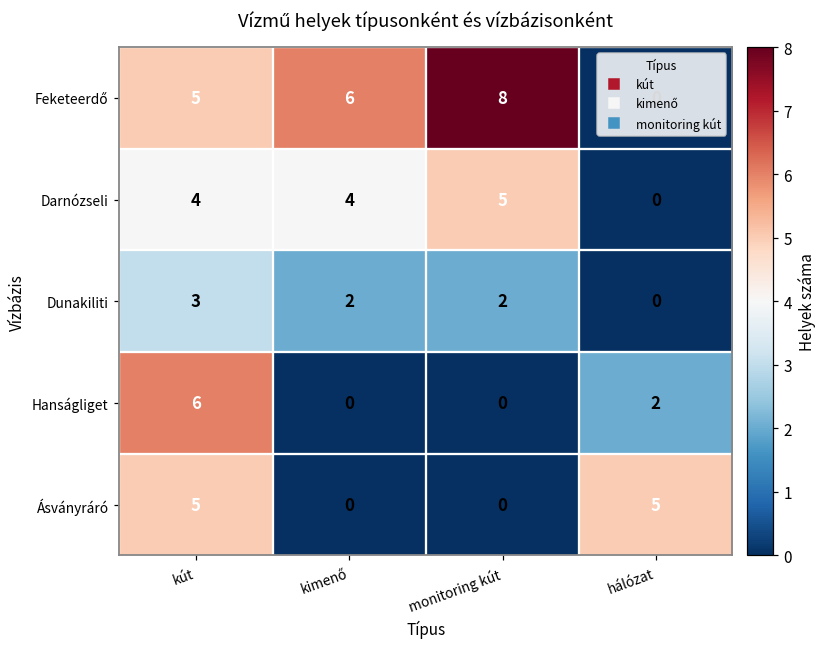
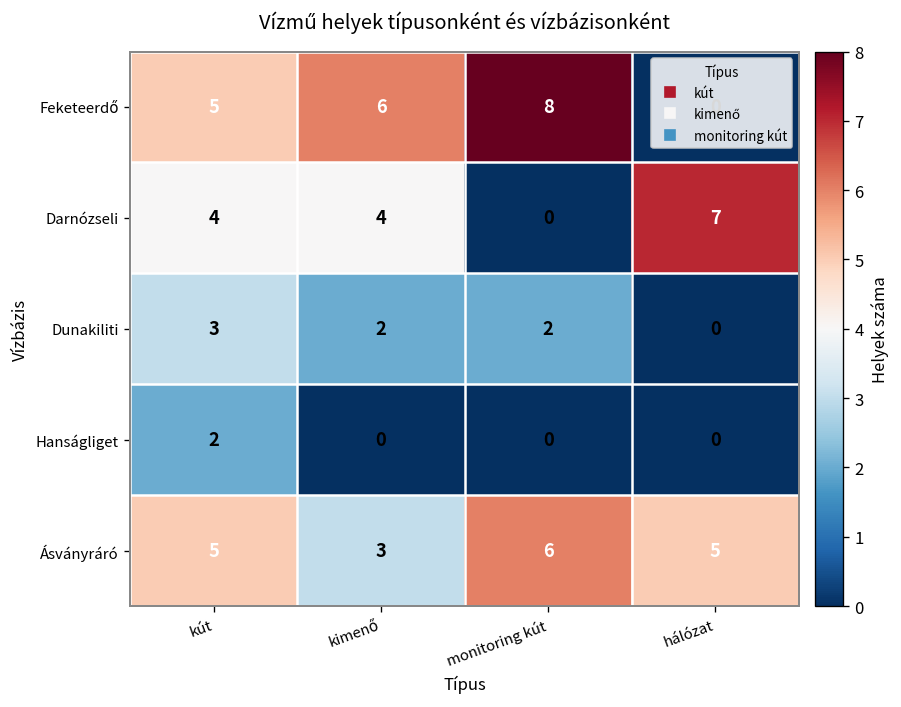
  {
    "Feketeerdő": {
      "kút": 5,
      "kimenő": 6,
      "monitoring kút": 8
    },
    "Darnózseli": {
      "kút": 4,
      "kimenő": 4,
-     "monitoring kút": 5,
-     "hálózat": 0
+     "monitoring kút": 0,
+     "hálózat": 7
    },
    "Dunakiliti": {
      "kút": 3,
      "kimenő": 2,
      "monitoring kút": 2,
      "hálózat": 0
    },
    "Hanságliget": {
-     "kút": 6,
+     "kút": 2,
      "kimenő": 0,
      "monitoring kút": 0,
-     "hálózat": 2
+     "hálózat": 0
    },
    "Ásványráró": {
      "kút": 5,
-     "kimenő": 0,
-     "monitoring kút": 0,
+     "kimenő": 3,
+     "monitoring kút": 6,
      "hálózat": 5
    }
  }
